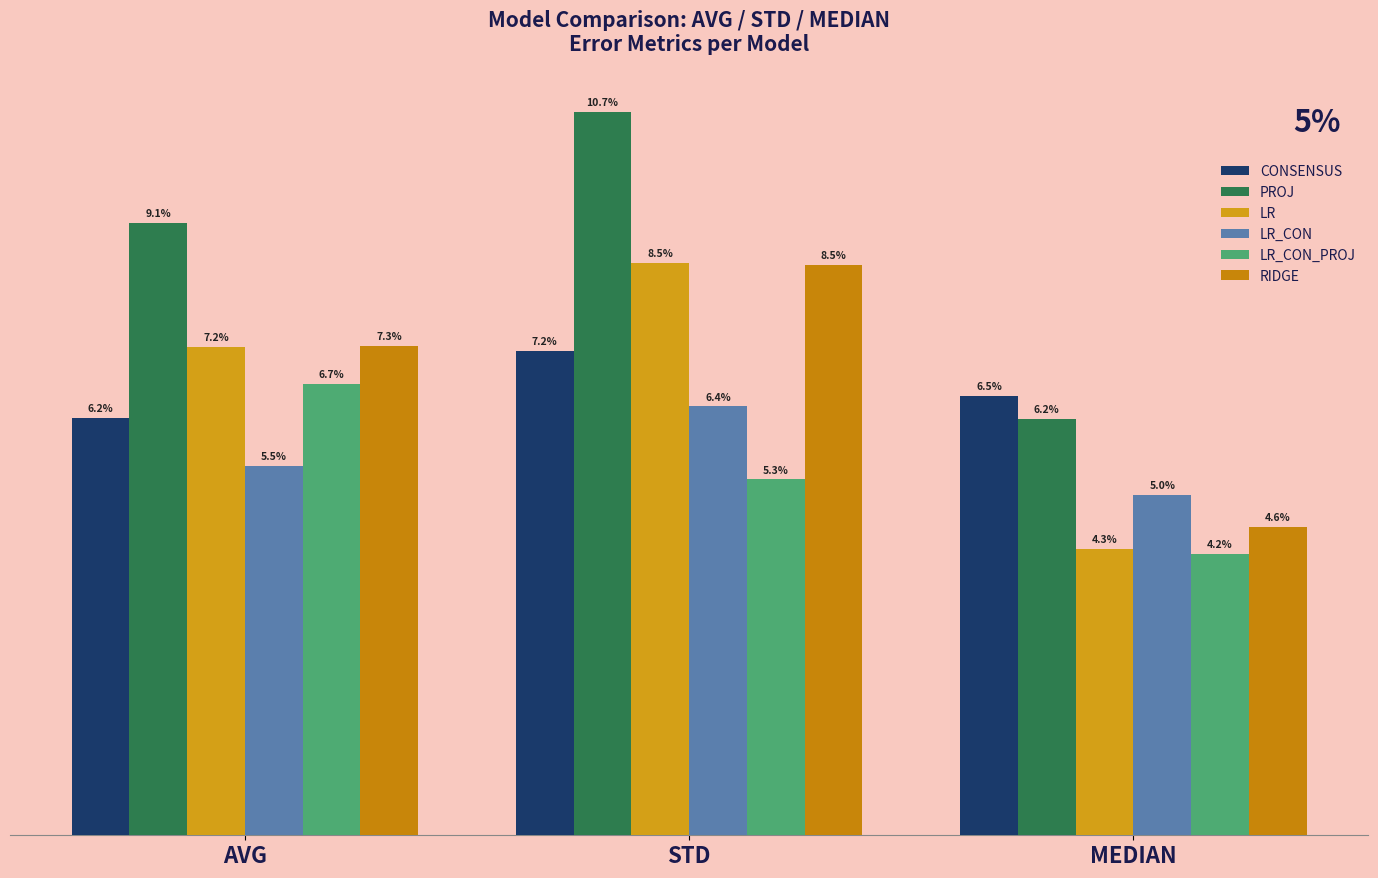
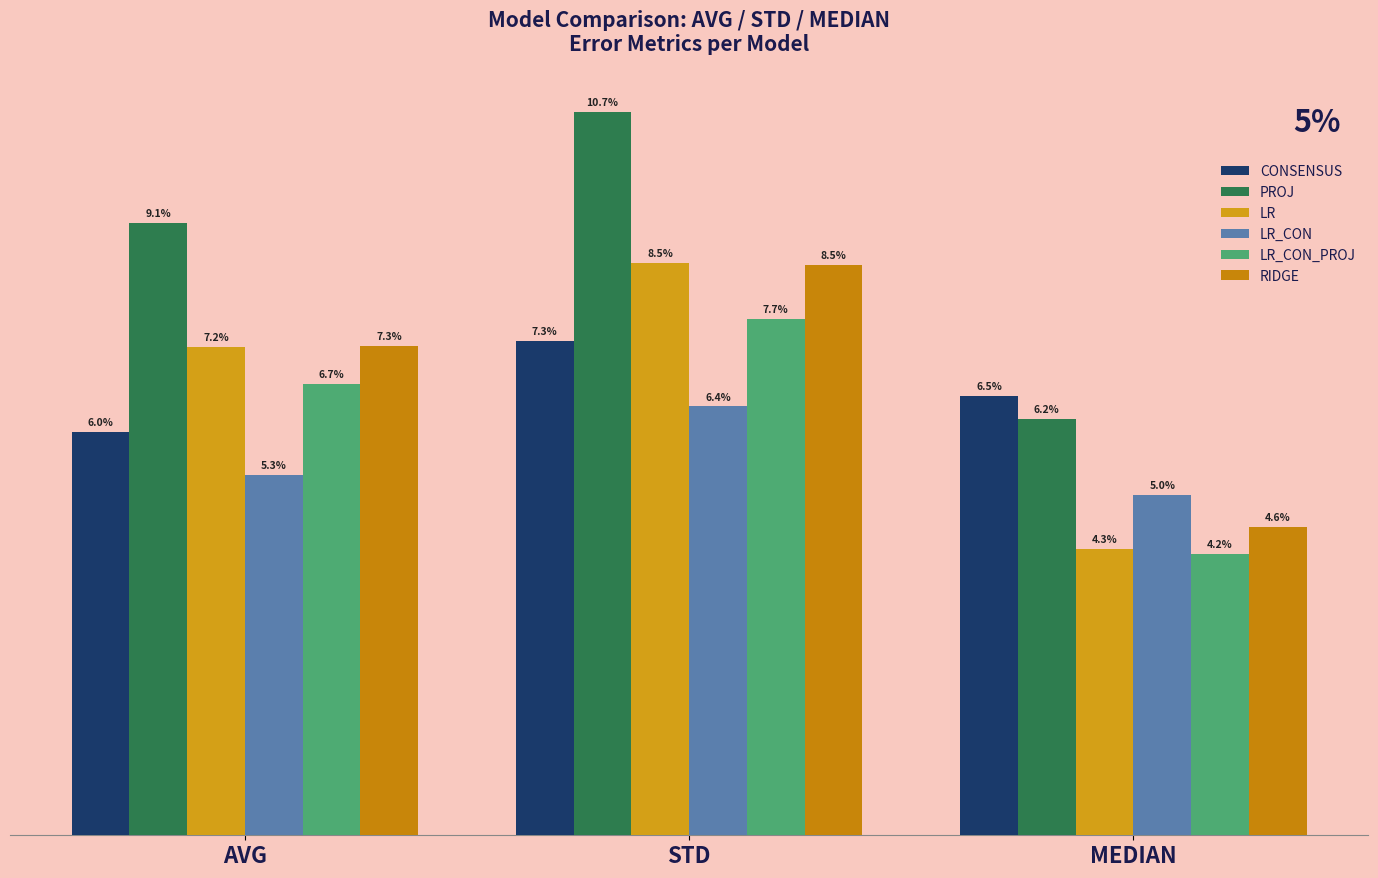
  {
    "CONSENSUS": {
-     "AVG": "6.2%",
-     "STD": "7.2%",
+     "AVG": "6.0%",
+     "STD": "7.3%",
      "MEDIAN": "6.5%"
    },
    "PROJ": {
      "AVG": "9.1%",
      "STD": "10.7%",
      "MEDIAN": "6.2%"
    },
    "LR_CON": {
-     "AVG": "5.5%",
+     "AVG": "5.3%",
      "STD": "6.4%",
      "MEDIAN": "5.0%"
    },
    "LR_CON_PROJ": {
      "AVG": "6.7%",
-     "STD": "5.3%",
+     "STD": "7.7%",
      "MEDIAN": "4.2%"
    }
  }
